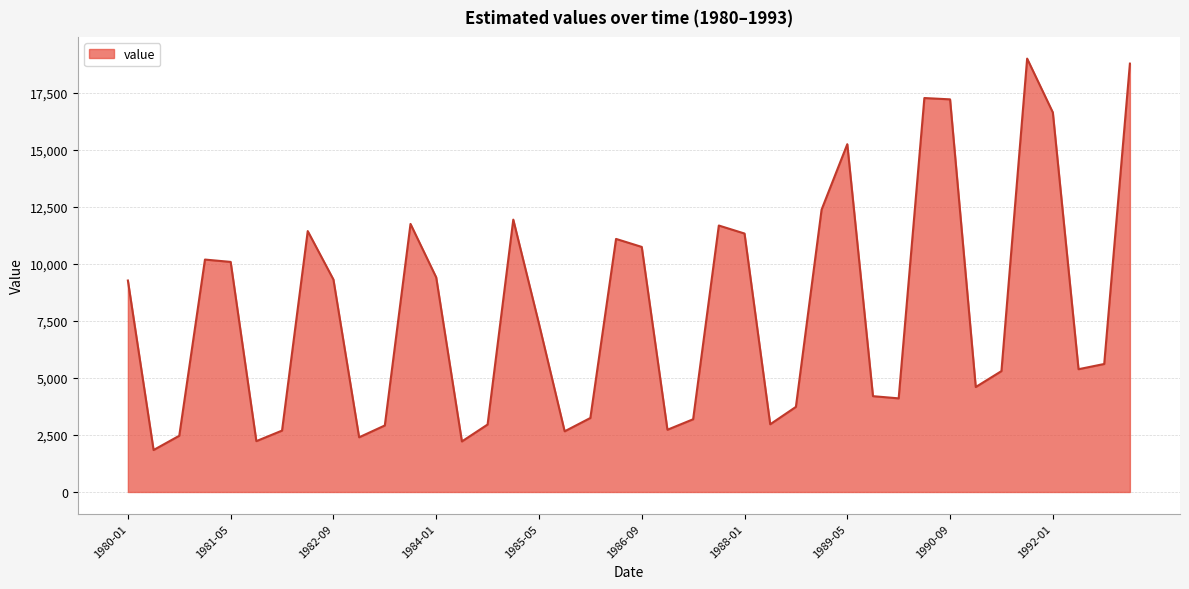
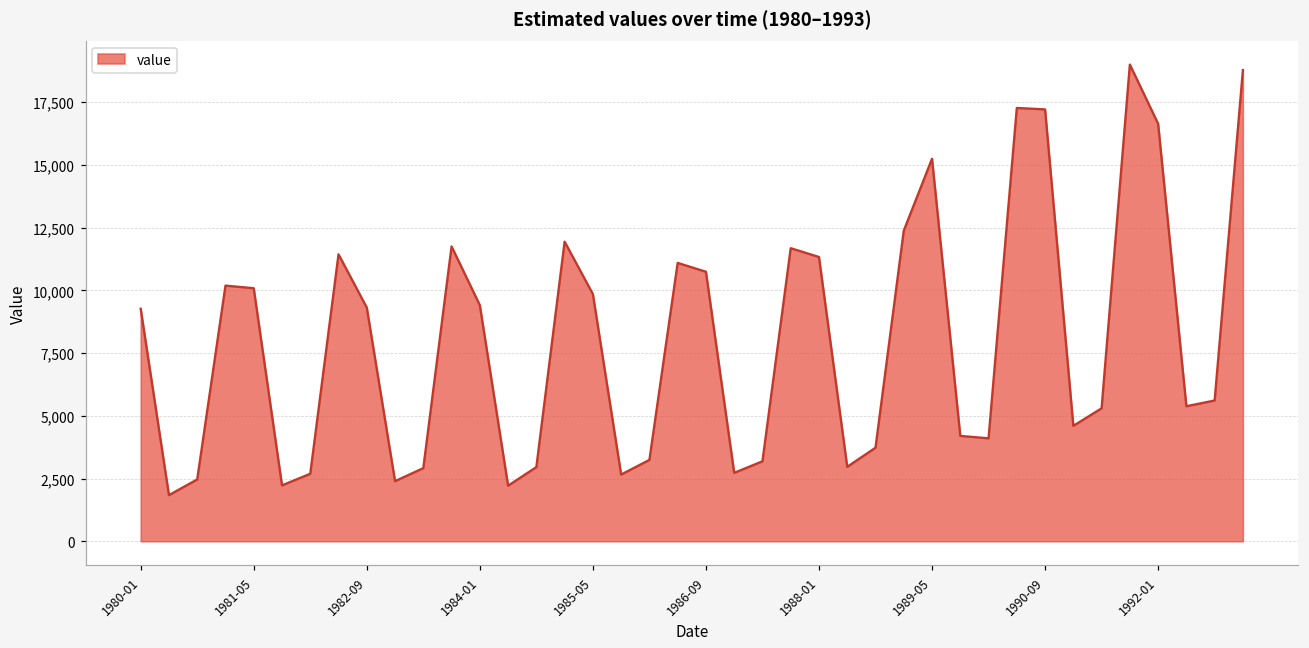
  {
    "1980-01": "9,300",
    "1981-05": "10,100",
    "1982-09": "9,300",
    "1984-01": "9,400",
-   "1985-05": "7,400",
+   "1985-05": "9,900",
    "1986-09": "10,700",
    "1988-01": "11,300",
    "1989-05": "15,200",
    "1990-09": "17,200",
    "1992-01": "16,600"
  }
